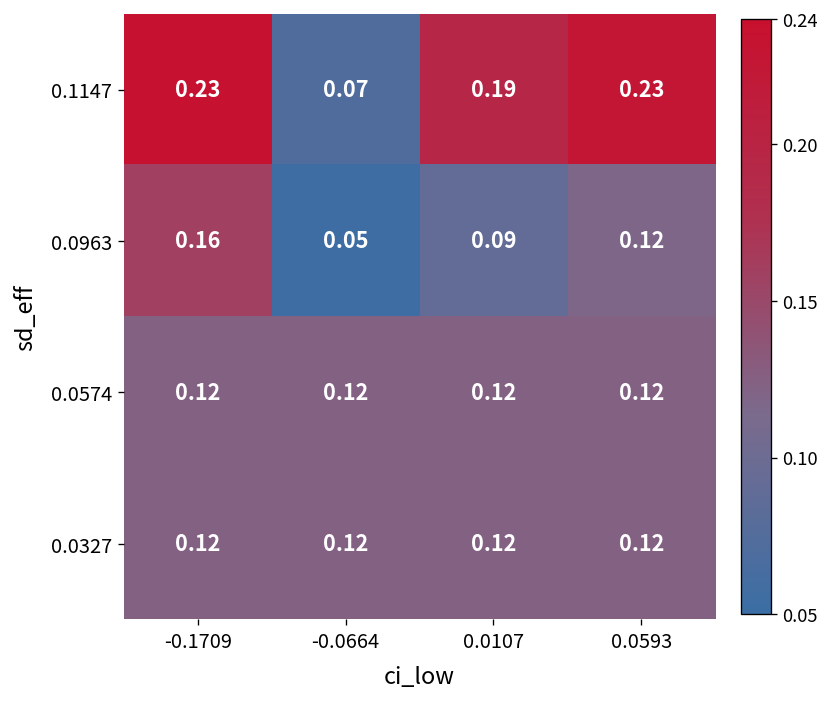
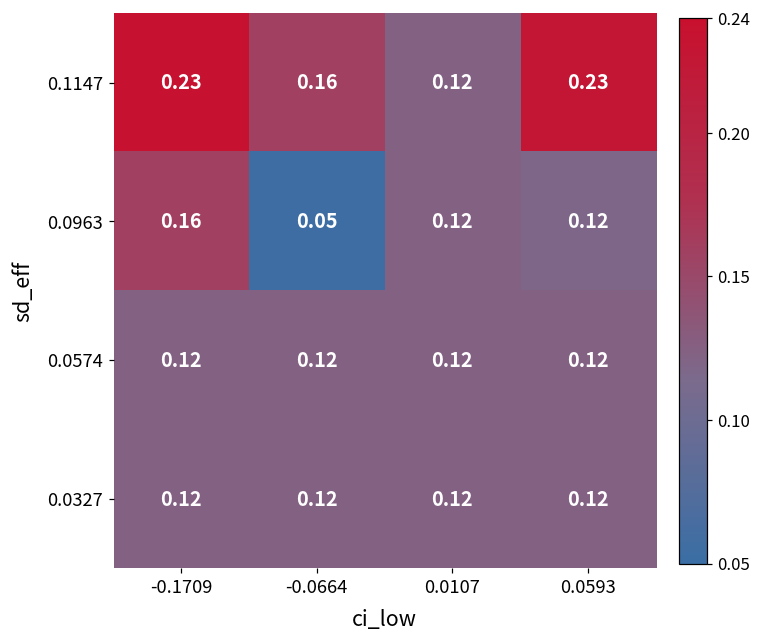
  {
    "0.1147": {
      "-0.1709": 0.23,
-     "-0.0664": 0.07,
-     "0.0107": 0.19,
+     "-0.0664": 0.16,
+     "0.0107": 0.12,
      "0.0593": 0.23
    },
    "0.0963": {
      "-0.1709": 0.16,
      "-0.0664": 0.05,
-     "0.0107": 0.09,
+     "0.0107": 0.12,
      "0.0593": 0.12
    },
    "0.0574": {
      "-0.1709": 0.12,
      "-0.0664": 0.12,
      "0.0107": 0.12,
      "0.0593": 0.12
    },
    "0.0327": {
      "-0.1709": 0.12,
      "-0.0664": 0.12,
      "0.0107": 0.12,
      "0.0593": 0.12
    }
  }
